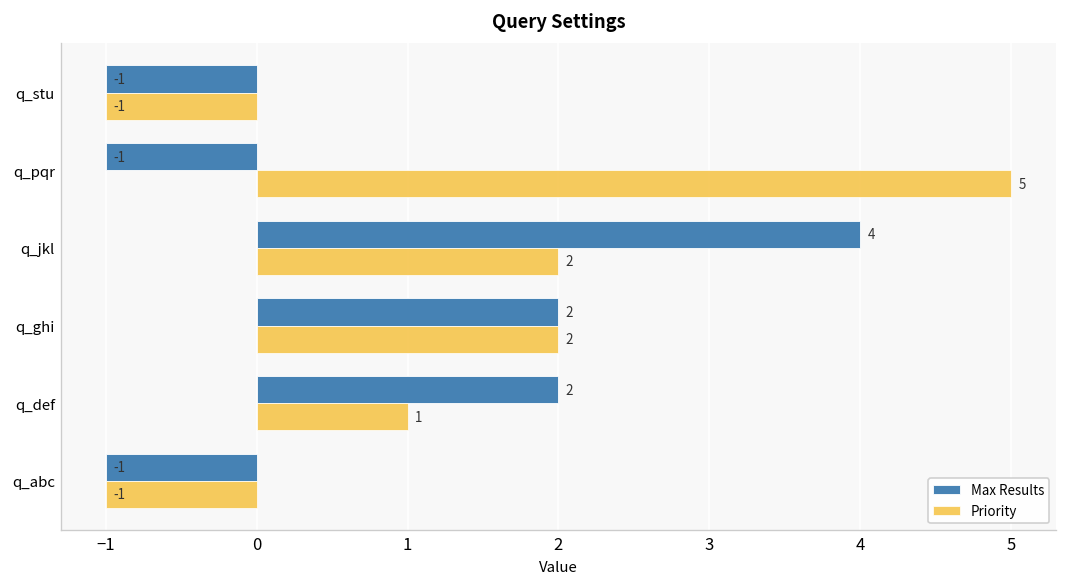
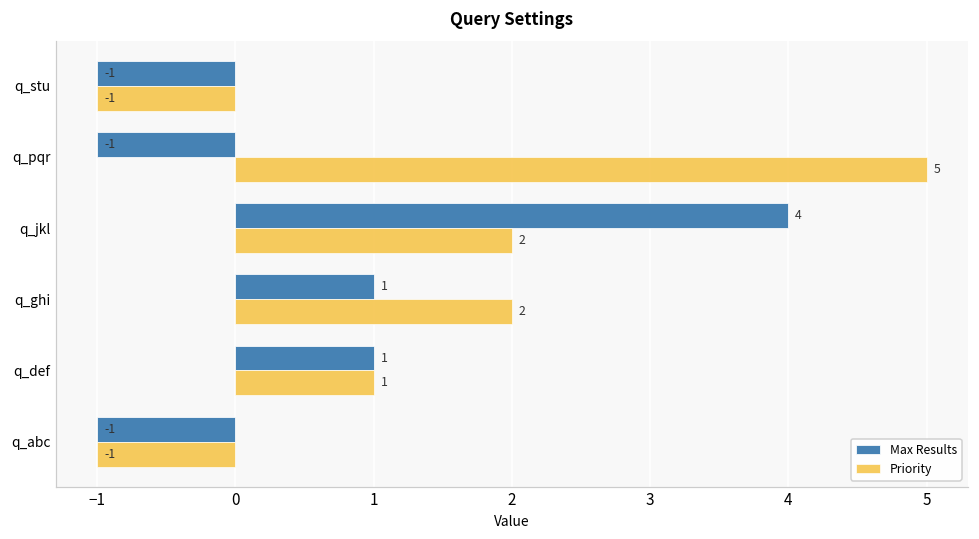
  {
    "Max Results": {
      "q_stu": -1,
      "q_pqr": -1,
      "q_jkl": 4,
-     "q_ghi": 2,
-     "q_def": 2,
+     "q_ghi": 1,
+     "q_def": 1,
      "q_abc": -1
    },
    "Priority": {
      "q_stu": -1,
      "q_pqr": 5,
      "q_jkl": 2,
      "q_ghi": 2,
      "q_def": 1,
      "q_abc": -1
    }
  }
